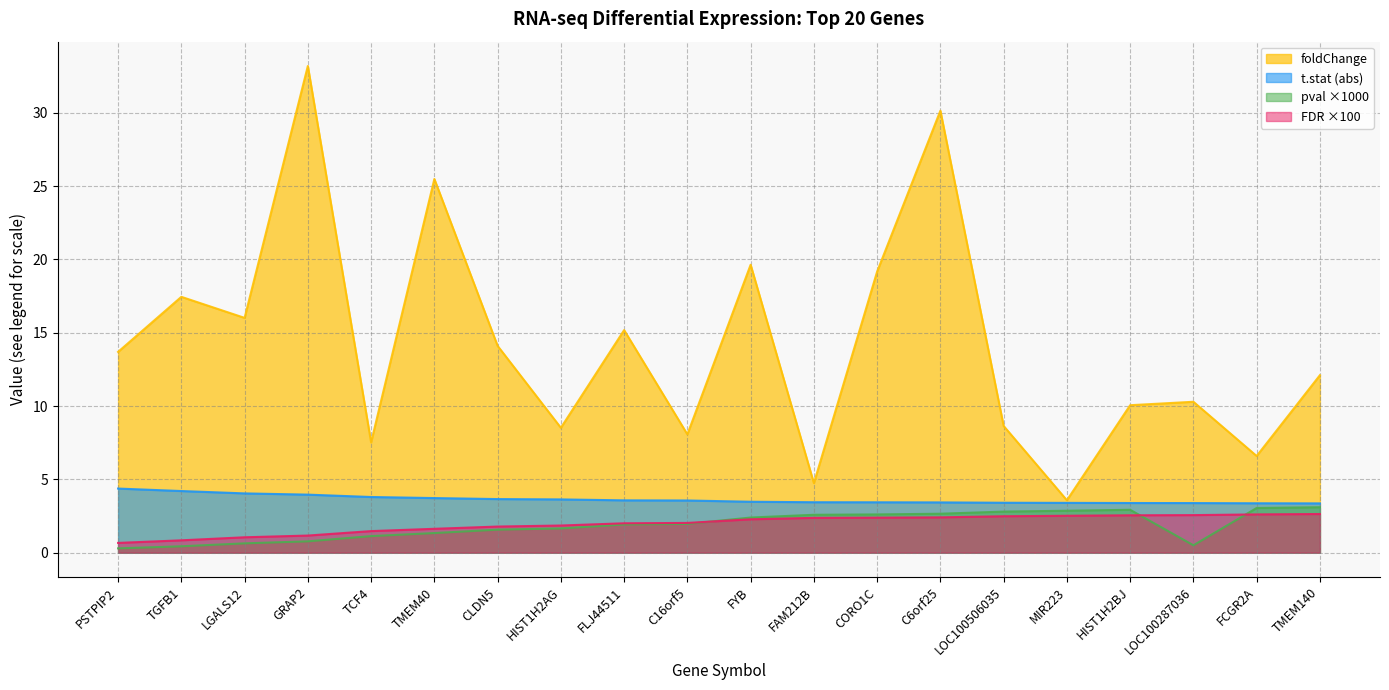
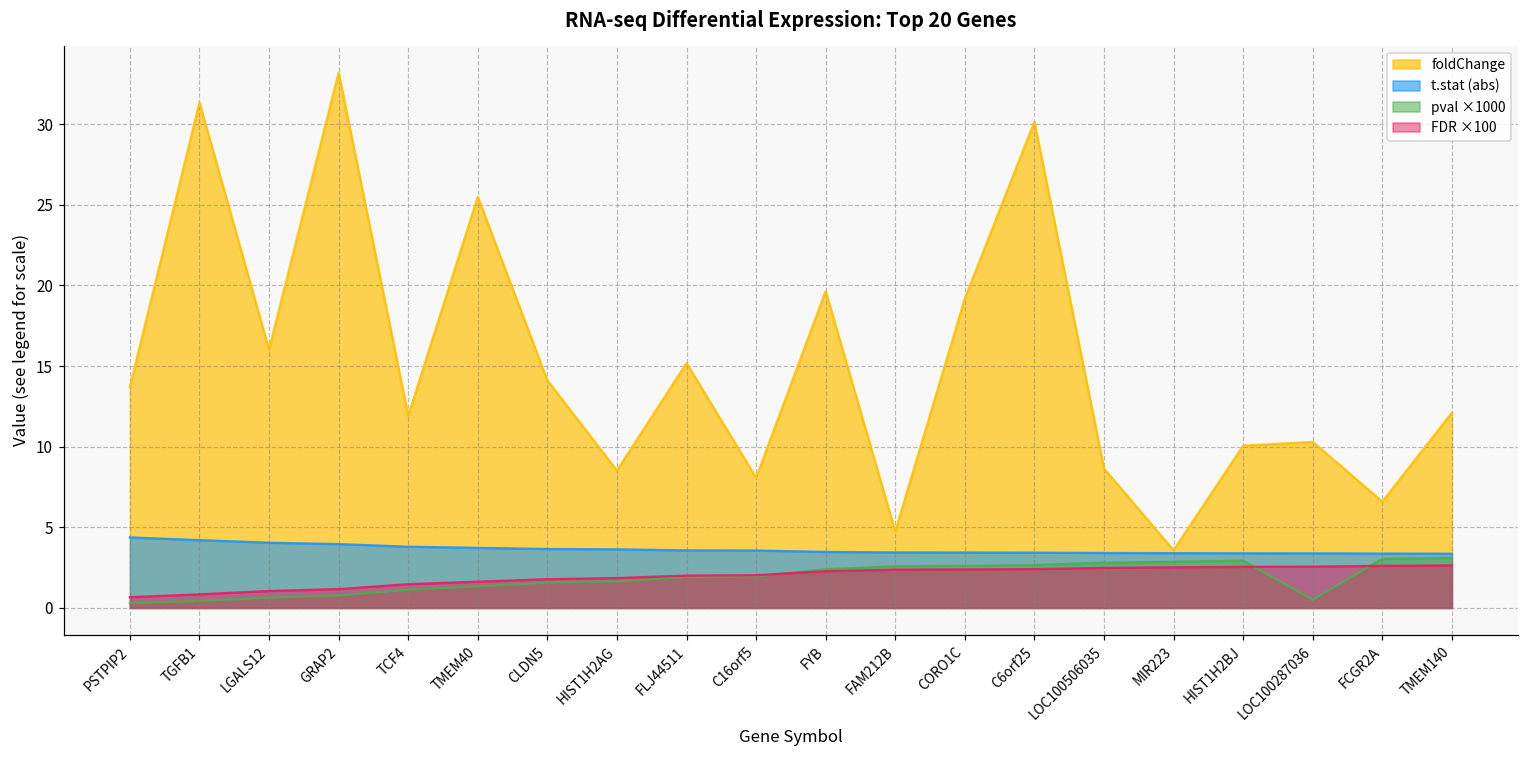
  {
    "foldChange": {
      "PSTPIP2": 13.7,
-     "TGFB1": 17.4,
+     "TGFB1": 31.3,
      "LGALS12": 16.0,
      "GRAP2": 33.2,
-     "TCF4": 7.5,
+     "TCF4": 11.9,
      "TMEM40": 25.5,
      "CLDN5": 14.1,
      "HIST1H2AG": 8.5,
      "FLJ44511": 15.2,
      "C16orf5": 8.1,
      "FYB": 19.6,
      "FAM212B": 4.7,
      "CORO1C": 19.2,
      "C6orf25": 30.1,
      "LOC100506035": 8.6,
      "MIR223": 3.6,
      "HIST1H2BJ": 10.1,
      "LOC100287036": 10.3,
      "FCGR2A": 6.6,
      "TMEM140": 12.1
    },
    "t.stat (abs)": {
      "PSTPIP2": 4.4,
      "TGFB1": 4.2,
      "LGALS12": 4.0,
      "GRAP2": 4.0,
      "TCF4": 3.8,
      "TMEM40": 3.7,
      "CLDN5": 3.7,
      "HIST1H2AG": 3.6,
      "FLJ44511": 3.6,
      "C16orf5": 3.6,
      "FYB": 3.5,
      "FAM212B": 3.4,
      "CORO1C": 3.4,
      "C6orf25": 3.4,
      "LOC100506035": 3.4,
      "MIR223": 3.4,
      "HIST1H2BJ": 3.4,
      "LOC100287036": 3.4,
      "FCGR2A": 3.4,
      "TMEM140": 3.4
    },
    "pval ×1000": {
      "PSTPIP2": 0.3,
      "TGFB1": 0.4,
      "LGALS12": 0.6,
      "GRAP2": 0.8,
      "TCF4": 1.1,
      "TMEM40": 1.3,
      "CLDN5": 1.6,
      "HIST1H2AG": 1.7,
      "FAM212B": 2.6,
      "CORO1C": 2.6,
      "C6orf25": 2.7,
      "LOC100506035": 2.8,
      "MIR223": 2.9,
      "HIST1H2BJ": 2.9,
      "LOC100287036": 0.5,
      "FCGR2A": 3.0,
      "TMEM140": 3.1
    },
    "FDR ×100": {
      "PSTPIP2": 0.7,
      "TGFB1": 0.8,
      "LGALS12": 1.1,
      "GRAP2": 1.2,
      "TCF4": 1.5,
      "TMEM40": 1.6,
      "CLDN5": 1.8,
      "HIST1H2AG": 1.9,
      "FAM212B": 2.4,
      "CORO1C": 2.4,
      "C6orf25": 2.4,
      "LOC100506035": 2.5,
      "MIR223": 2.5,
      "HIST1H2BJ": 2.5,
      "LOC100287036": 2.6,
      "FCGR2A": 2.6,
      "TMEM140": 2.6
    }
  }
